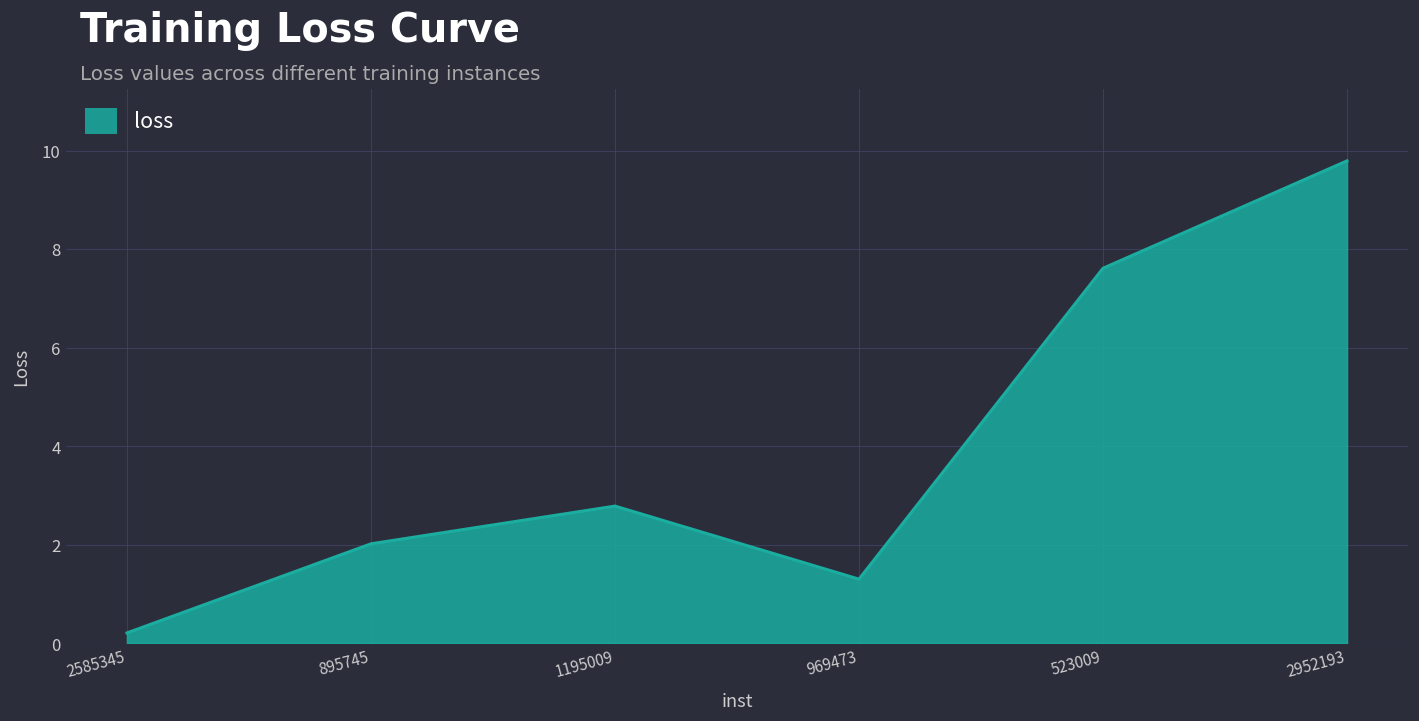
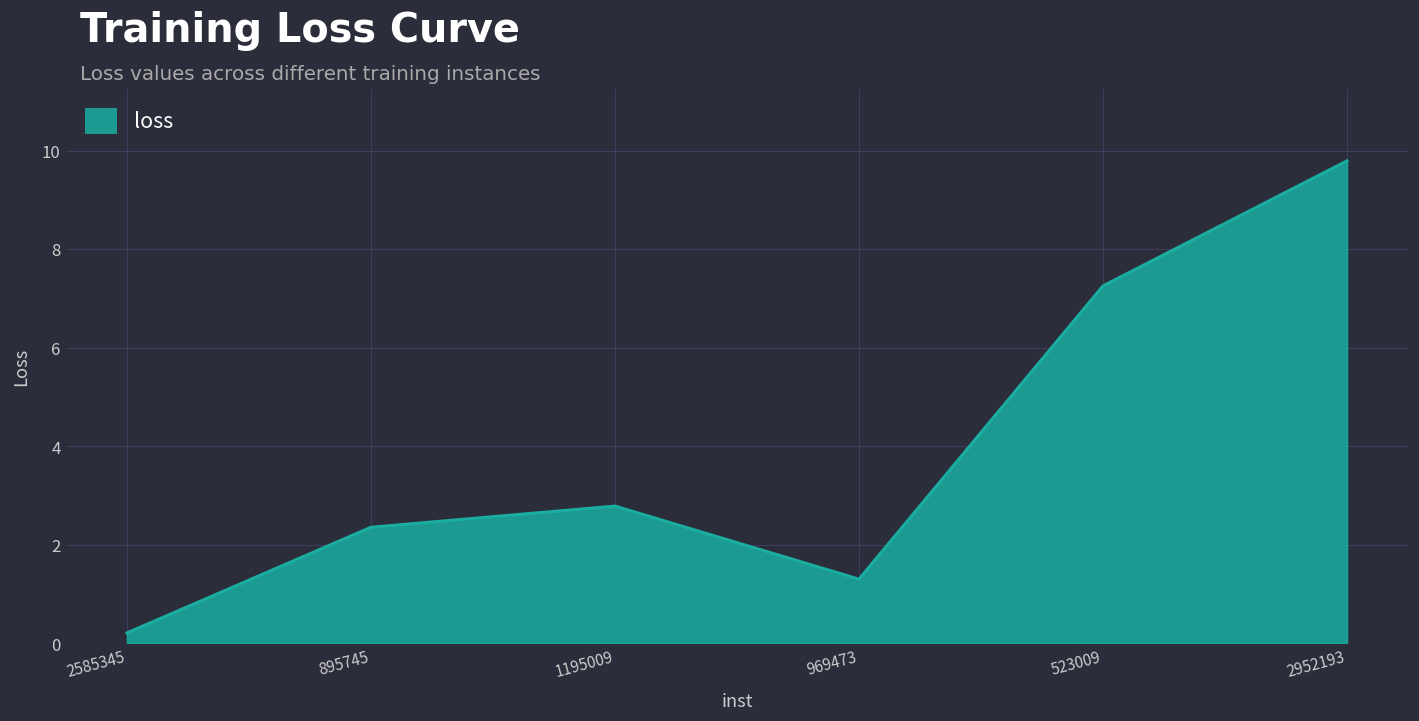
  {
    "2585345": 0.2,
-   "895745": 2.0,
+   "895745": 2.4,
    "1195009": 2.8,
    "969473": 1.3,
-   "523009": 7.6,
+   "523009": 7.3,
    "2952193": 9.8
  }
